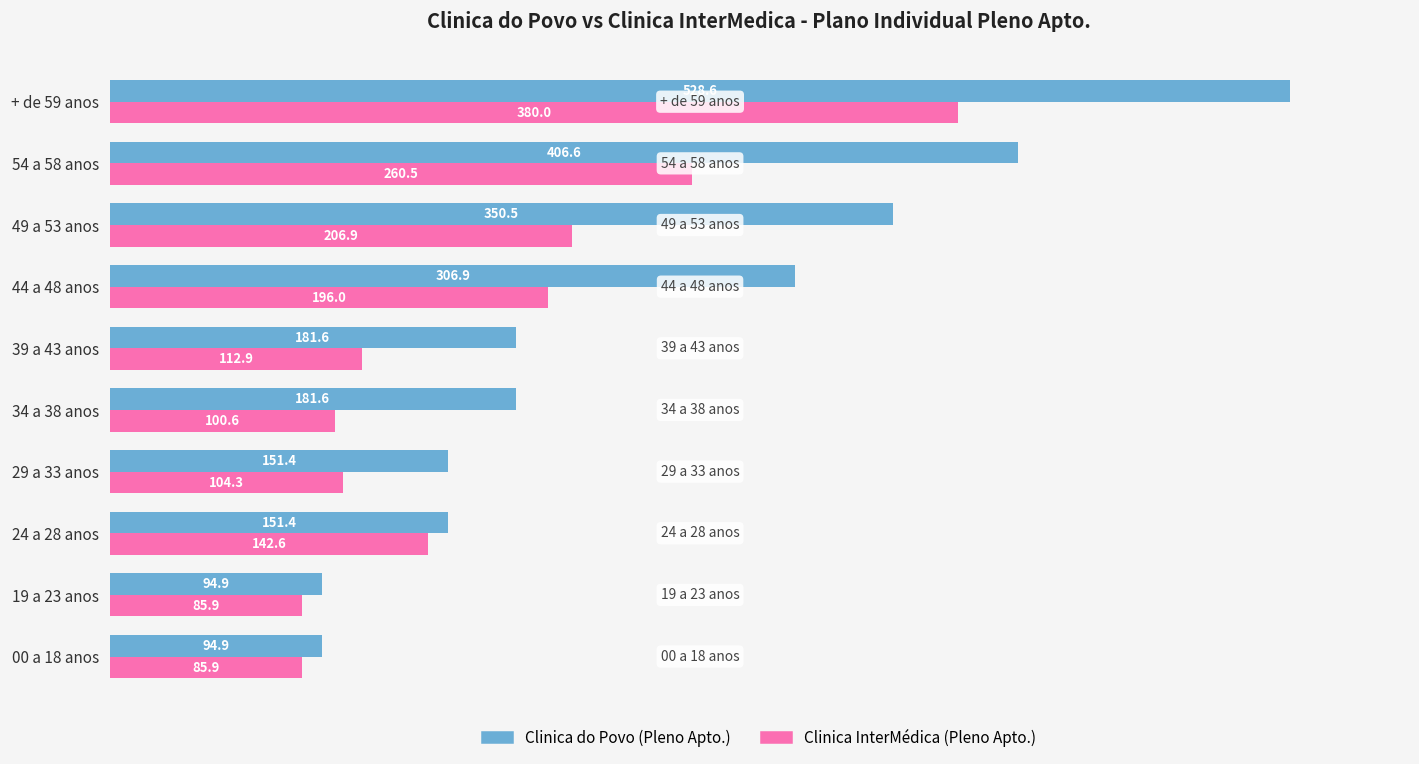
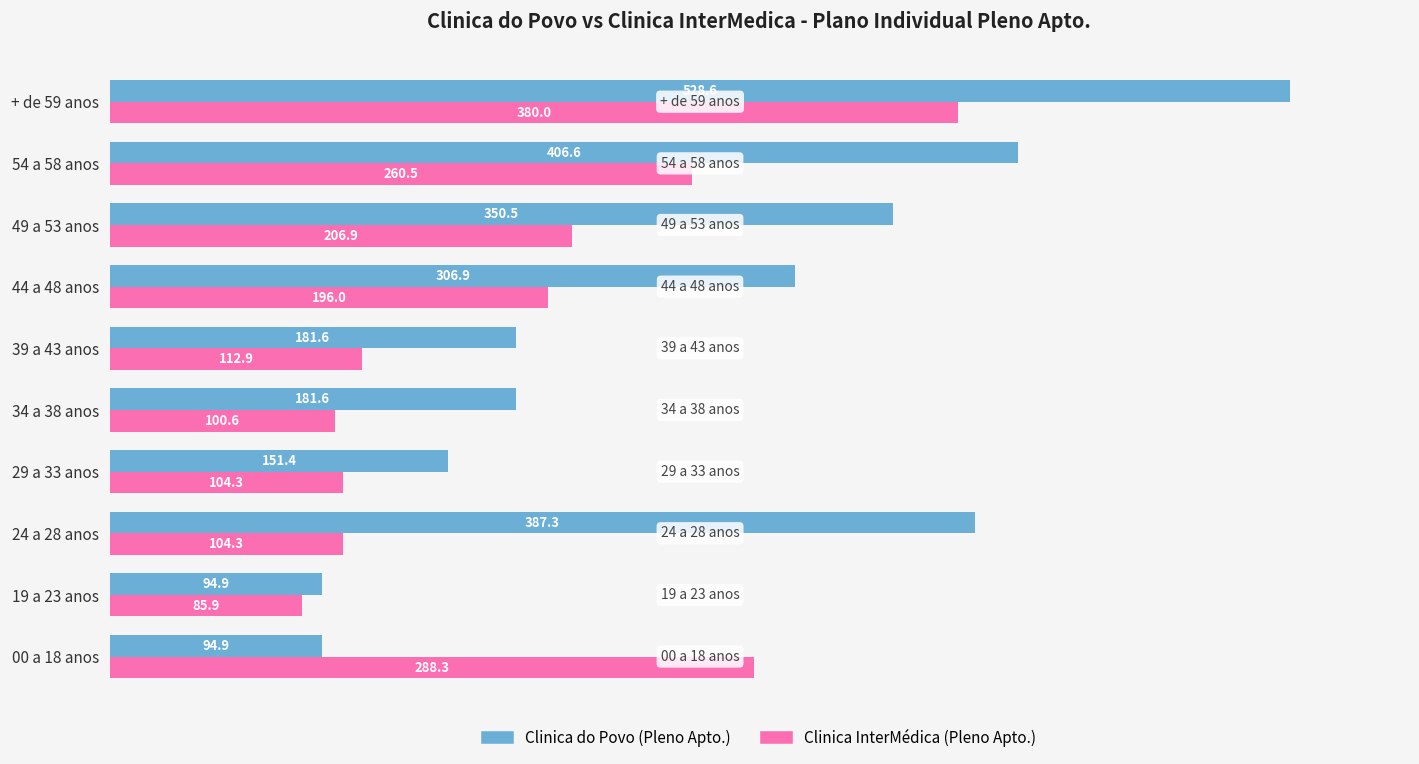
  {
    "Clinica do Povo (Pleno Apto.)": {
      "54 a 58 anos": 406.6,
      "49 a 53 anos": 350.5,
      "44 a 48 anos": 306.9,
      "39 a 43 anos": 181.6,
      "34 a 38 anos": 181.6,
      "29 a 33 anos": 151.4,
-     "24 a 28 anos": 151.4,
+     "24 a 28 anos": 387.3,
      "19 a 23 anos": 94.9,
      "00 a 18 anos": 94.9
    },
    "Clinica InterMédica (Pleno Apto.)": {
      "+ de 59 anos": 380.0,
      "49 a 53 anos": 206.9,
      "44 a 48 anos": 196.0,
      "39 a 43 anos": 112.9,
      "34 a 38 anos": 100.6,
      "29 a 33 anos": 104.3,
-     "24 a 28 anos": 142.6,
+     "24 a 28 anos": 104.3,
      "19 a 23 anos": 85.9,
-     "00 a 18 anos": 85.9
+     "00 a 18 anos": 288.3
    }
  }
